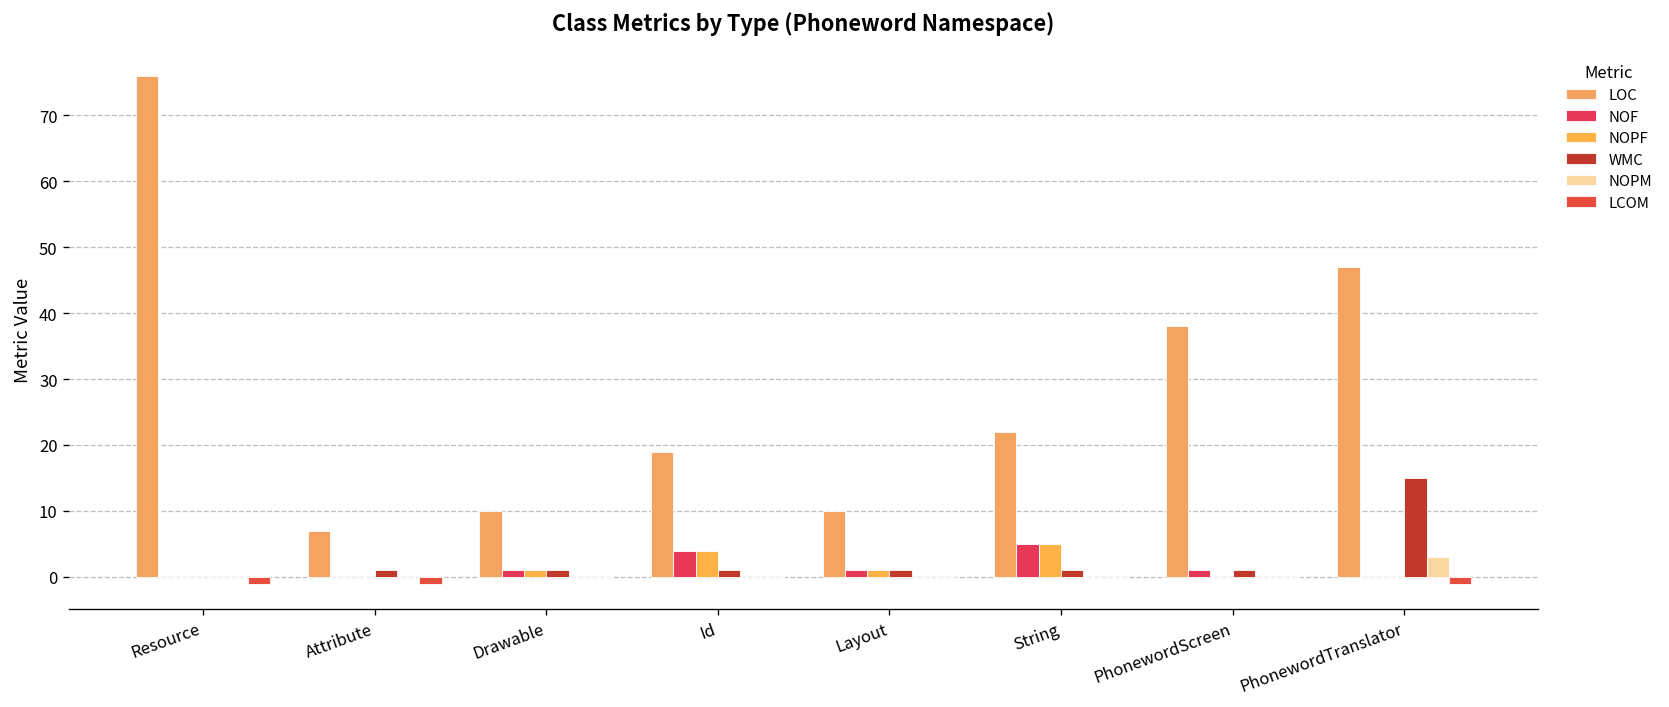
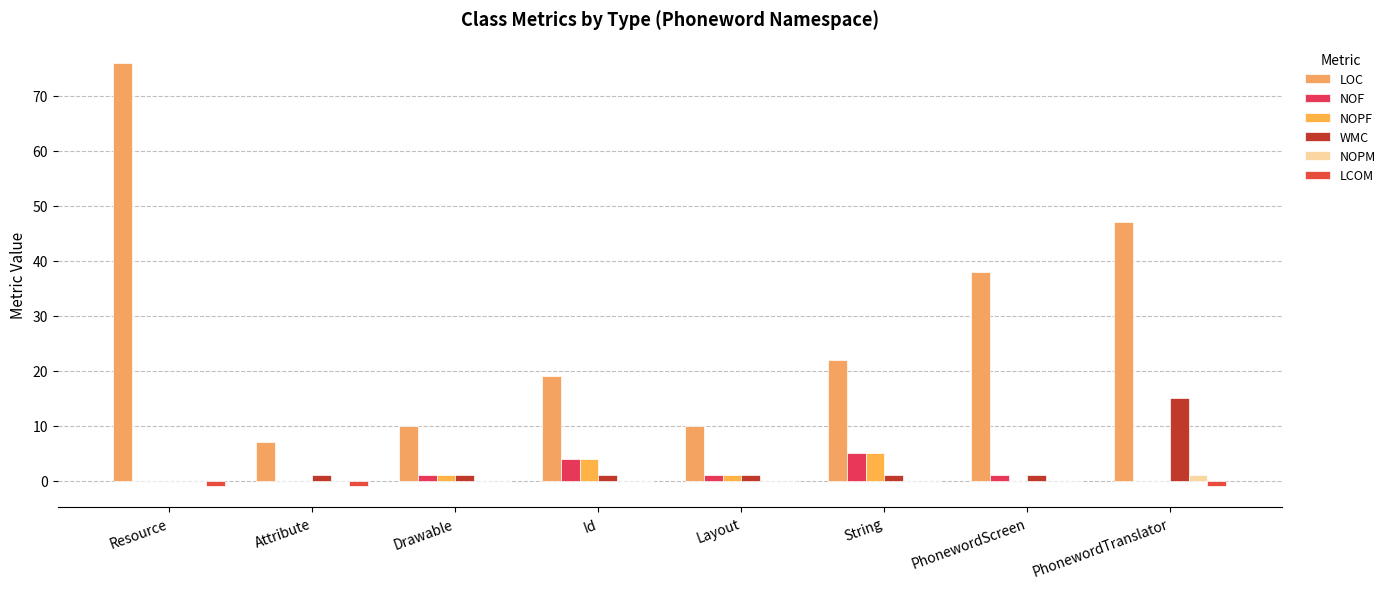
  {
    "NOPM": {
      "Resource": 0,
      "Attribute": 0,
      "Drawable": 0,
      "Id": 0,
      "Layout": 0,
      "String": 0,
      "PhonewordScreen": 0,
-     "PhonewordTranslator": 3
+     "PhonewordTranslator": 1
    }
  }
